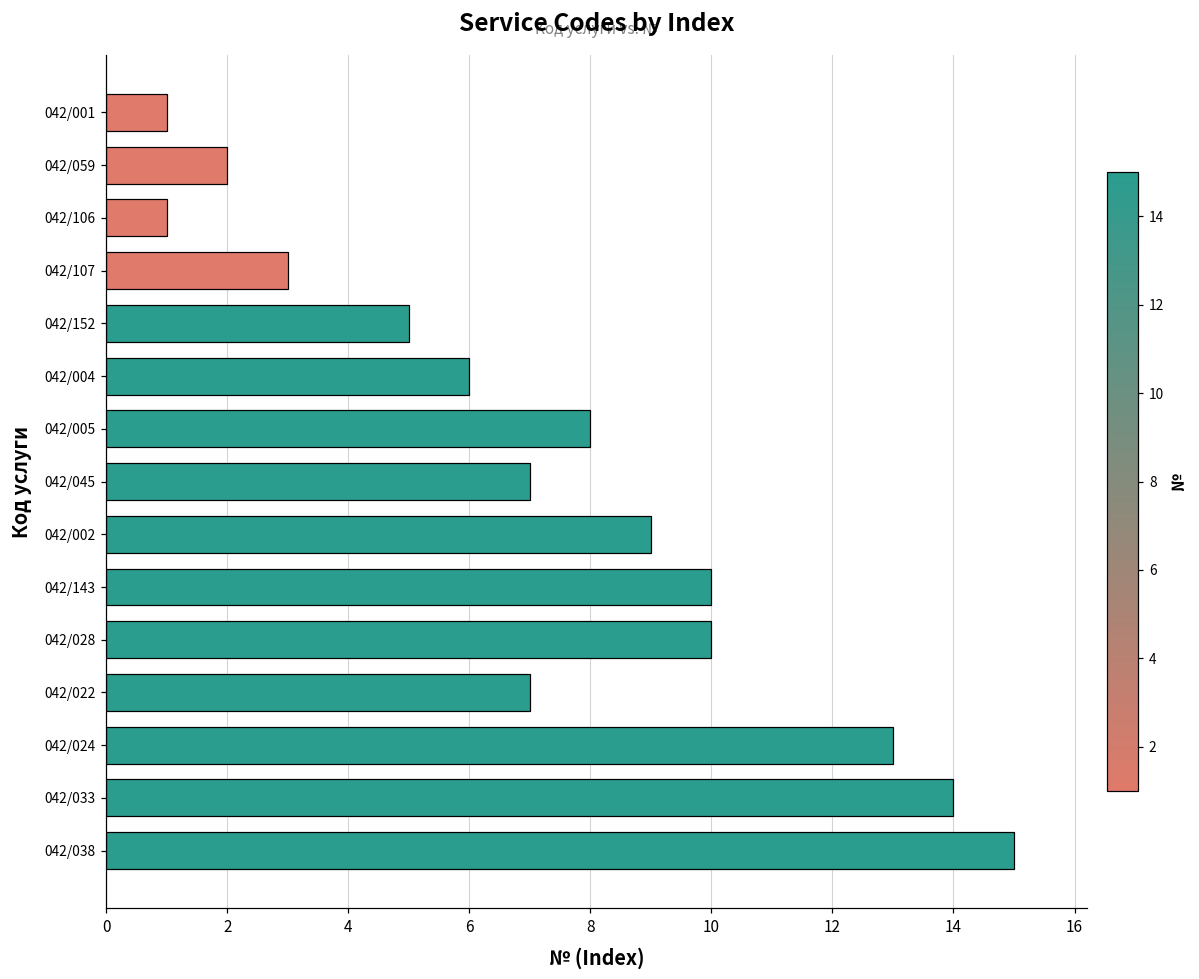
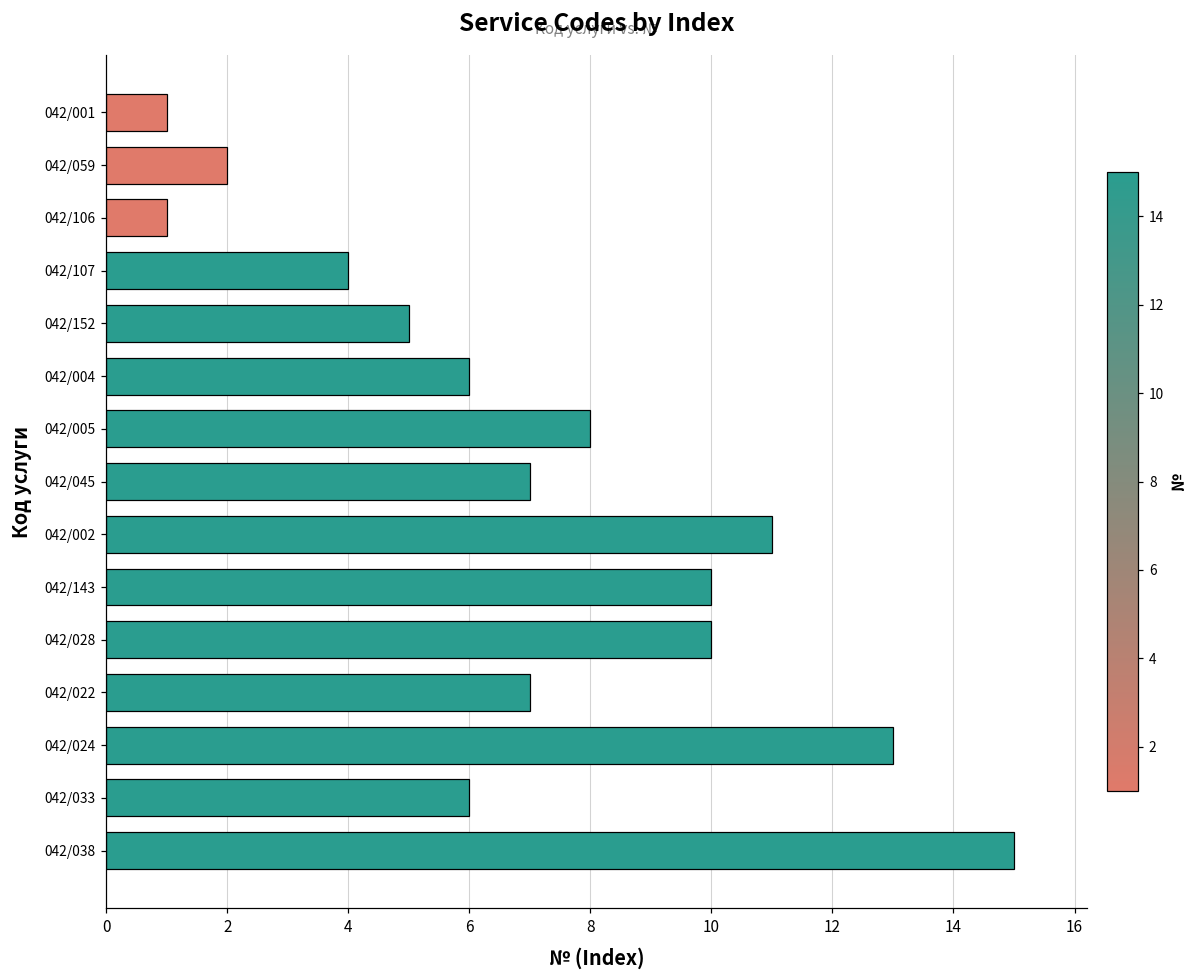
  {
    "042/001": 1,
    "042/059": 2,
    "042/106": 1,
-   "042/107": 3,
+   "042/107": 4,
    "042/152": 5,
    "042/004": 6,
    "042/005": 8,
    "042/045": 7,
-   "042/002": 9,
+   "042/002": 11,
    "042/143": 10,
    "042/028": 10,
    "042/022": 7,
    "042/024": 13,
-   "042/033": 14,
+   "042/033": 6,
    "042/038": 15
  }
